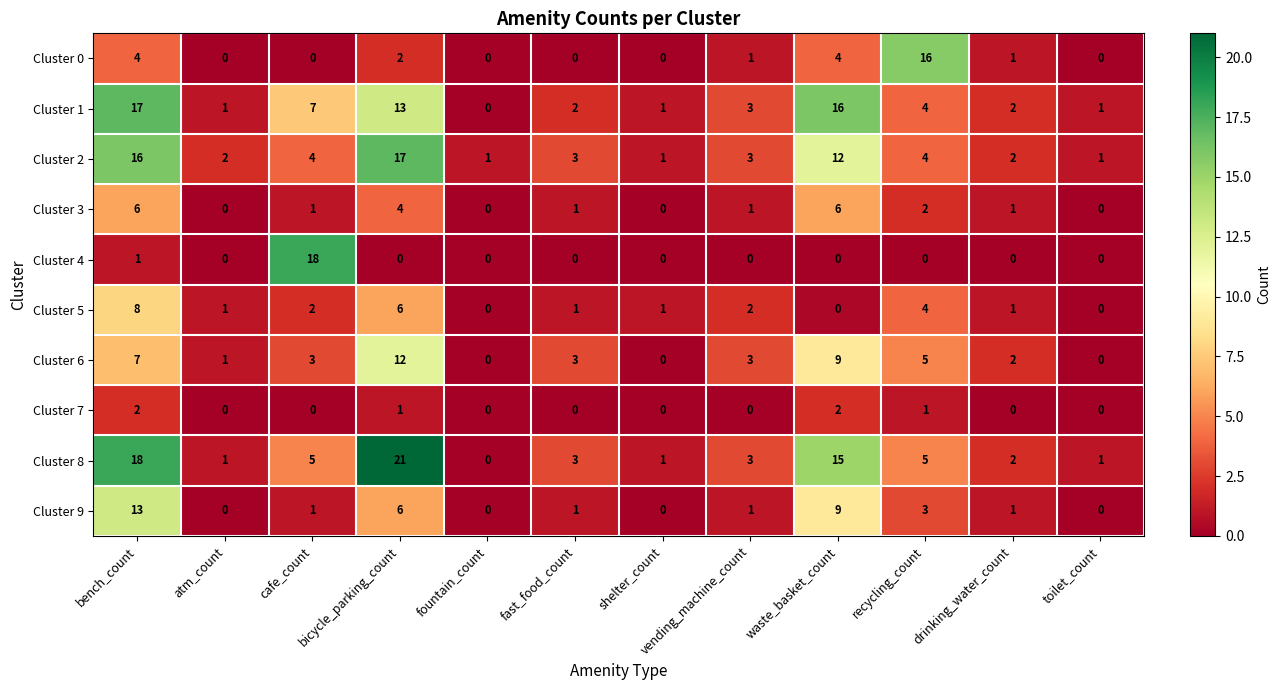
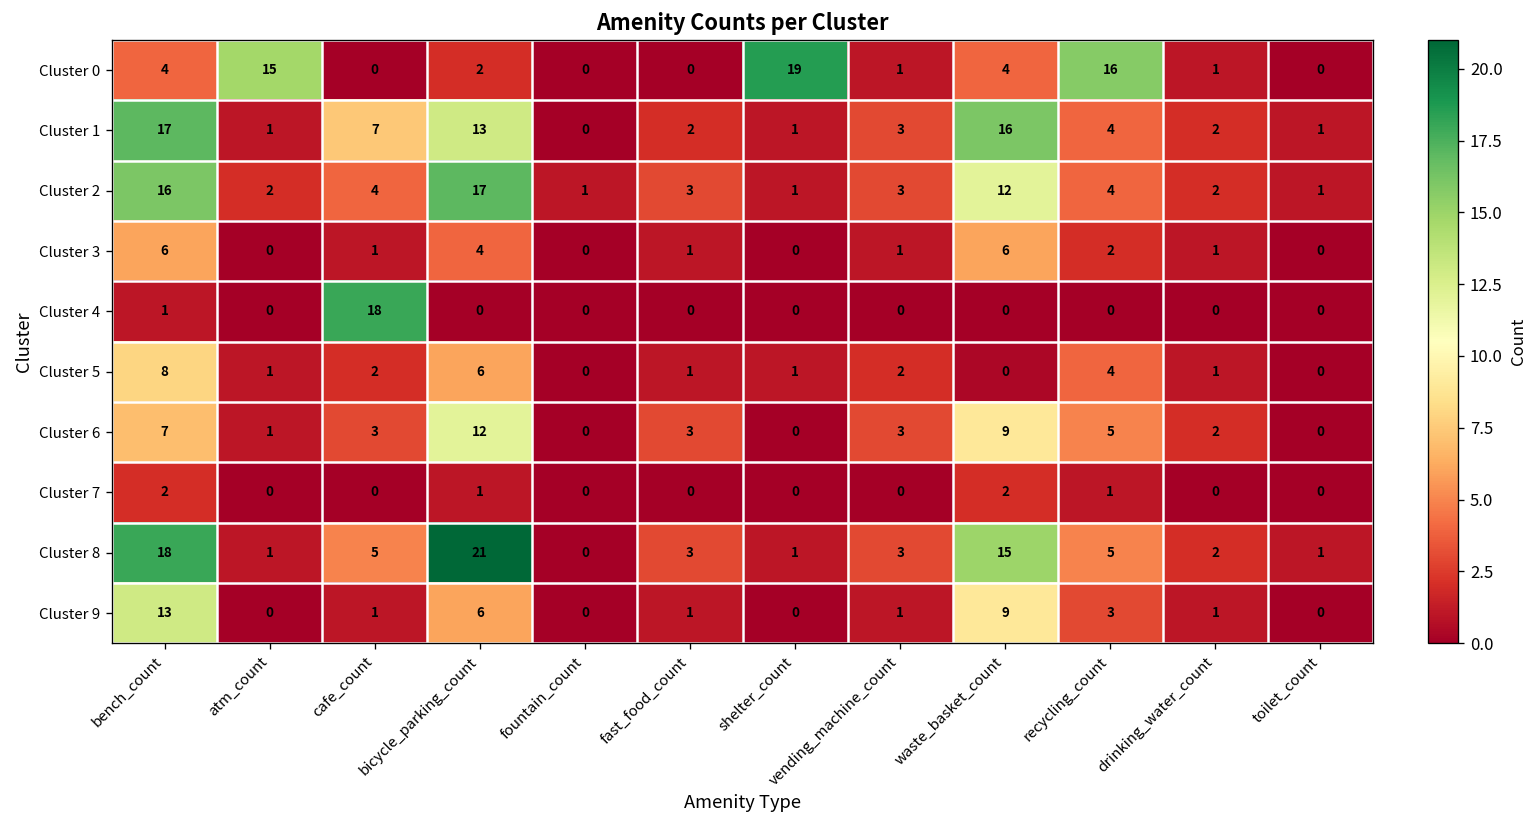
  {
    "Cluster 0": {
      "bench_count": 4,
-     "atm_count": 0,
+     "atm_count": 15,
      "cafe_count": 0,
      "bicycle_parking_count": 2,
      "fountain_count": 0,
      "fast_food_count": 0,
-     "shelter_count": 0,
+     "shelter_count": 19,
      "vending_machine_count": 1,
      "waste_basket_count": 4,
      "recycling_count": 16,
      "drinking_water_count": 1,
      "toilet_count": 0
    },
    "Cluster 1": {
      "bench_count": 17,
      "atm_count": 1,
      "cafe_count": 7,
      "bicycle_parking_count": 13,
      "fountain_count": 0,
      "fast_food_count": 2,
      "shelter_count": 1,
      "vending_machine_count": 3,
      "waste_basket_count": 16,
      "recycling_count": 4,
      "drinking_water_count": 2,
      "toilet_count": 1
    },
    "Cluster 2": {
      "bench_count": 16,
      "atm_count": 2,
      "cafe_count": 4,
      "bicycle_parking_count": 17,
      "fountain_count": 1,
      "fast_food_count": 3,
      "shelter_count": 1,
      "vending_machine_count": 3,
      "waste_basket_count": 12,
      "recycling_count": 4,
      "drinking_water_count": 2,
      "toilet_count": 1
    },
    "Cluster 3": {
      "bench_count": 6,
      "atm_count": 0,
      "cafe_count": 1,
      "bicycle_parking_count": 4,
      "fountain_count": 0,
      "fast_food_count": 1,
      "shelter_count": 0,
      "vending_machine_count": 1,
      "waste_basket_count": 6,
      "recycling_count": 2,
      "drinking_water_count": 1,
      "toilet_count": 0
    },
    "Cluster 4": {
      "bench_count": 1,
      "atm_count": 0,
      "cafe_count": 18,
      "bicycle_parking_count": 0,
      "fountain_count": 0,
      "fast_food_count": 0,
      "shelter_count": 0,
      "vending_machine_count": 0,
      "waste_basket_count": 0,
      "recycling_count": 0,
      "drinking_water_count": 0,
      "toilet_count": 0
    },
    "Cluster 5": {
      "bench_count": 8,
      "atm_count": 1,
      "cafe_count": 2,
      "bicycle_parking_count": 6,
      "fountain_count": 0,
      "fast_food_count": 1,
      "shelter_count": 1,
      "vending_machine_count": 2,
      "waste_basket_count": 0,
      "recycling_count": 4,
      "drinking_water_count": 1,
      "toilet_count": 0
    },
    "Cluster 6": {
      "bench_count": 7,
      "atm_count": 1,
      "cafe_count": 3,
      "bicycle_parking_count": 12,
      "fountain_count": 0,
      "fast_food_count": 3,
      "shelter_count": 0,
      "vending_machine_count": 3,
      "waste_basket_count": 9,
      "recycling_count": 5,
      "drinking_water_count": 2,
      "toilet_count": 0
    },
    "Cluster 7": {
      "bench_count": 2,
      "atm_count": 0,
      "cafe_count": 0,
      "bicycle_parking_count": 1,
      "fountain_count": 0,
      "fast_food_count": 0,
      "shelter_count": 0,
      "vending_machine_count": 0,
      "waste_basket_count": 2,
      "recycling_count": 1,
      "drinking_water_count": 0,
      "toilet_count": 0
    },
    "Cluster 8": {
      "bench_count": 18,
      "atm_count": 1,
      "cafe_count": 5,
      "bicycle_parking_count": 21,
      "fountain_count": 0,
      "fast_food_count": 3,
      "shelter_count": 1,
      "vending_machine_count": 3,
      "waste_basket_count": 15,
      "recycling_count": 5,
      "drinking_water_count": 2,
      "toilet_count": 1
    },
    "Cluster 9": {
      "bench_count": 13,
      "atm_count": 0,
      "cafe_count": 1,
      "bicycle_parking_count": 6,
      "fountain_count": 0,
      "fast_food_count": 1,
      "shelter_count": 0,
      "vending_machine_count": 1,
      "waste_basket_count": 9,
      "recycling_count": 3,
      "drinking_water_count": 1,
      "toilet_count": 0
    }
  }
